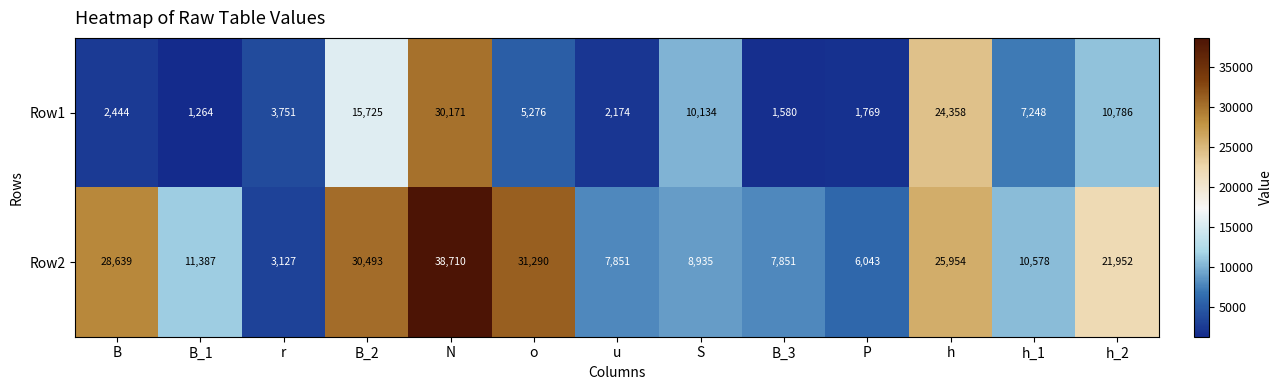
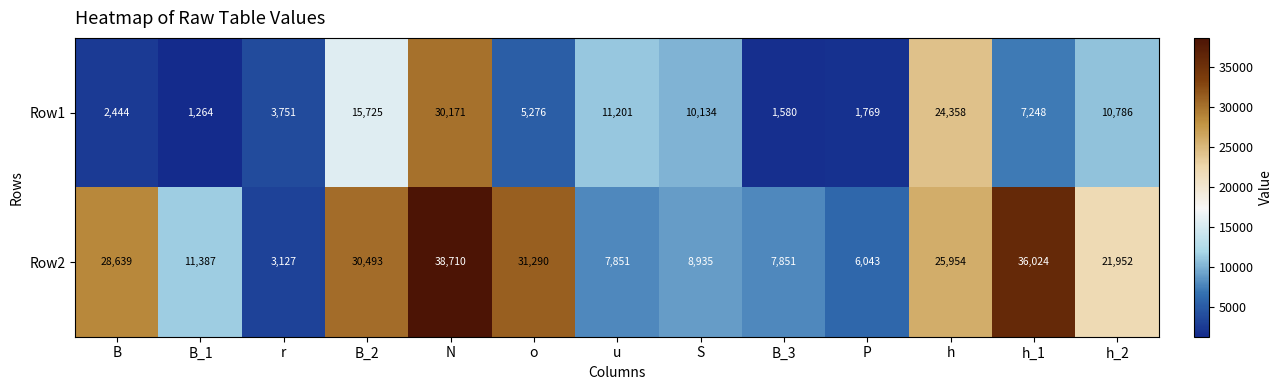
  {
    "Row1": {
      "B": "2,444",
      "B_1": "1,264",
      "r": "3,751",
      "B_2": "15,725",
      "N": "30,171",
      "o": "5,276",
-     "u": "2,174",
+     "u": "11,201",
      "S": "10,134",
      "B_3": "1,580",
      "P": "1,769",
      "h": "24,358",
      "h_1": "7,248",
      "h_2": "10,786"
    },
    "Row2": {
      "B": "28,639",
      "B_1": "11,387",
      "r": "3,127",
      "B_2": "30,493",
      "N": "38,710",
      "o": "31,290",
      "u": "7,851",
      "S": "8,935",
      "B_3": "7,851",
      "P": "6,043",
      "h": "25,954",
-     "h_1": "10,578",
+     "h_1": "36,024",
      "h_2": "21,952"
    }
  }
